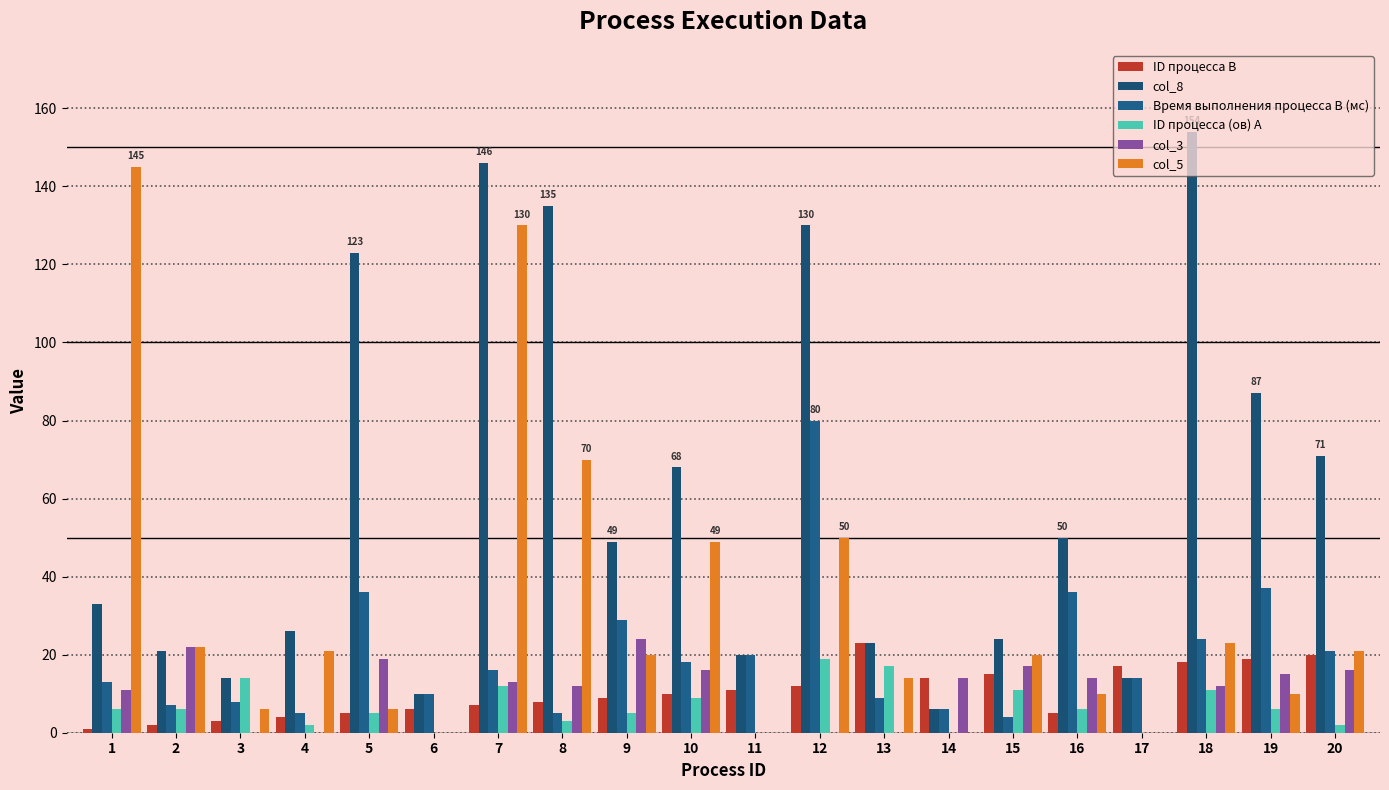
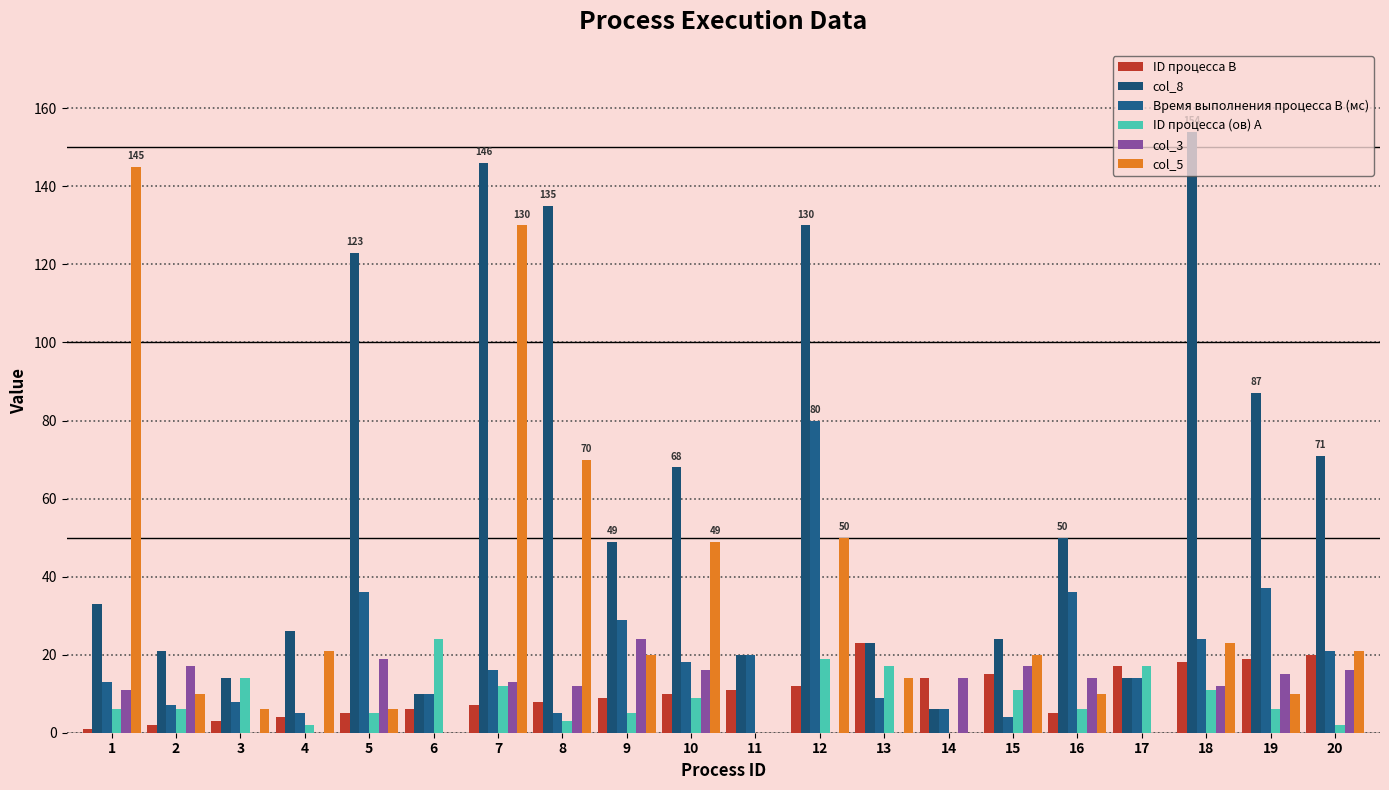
  {
    "ID процесса B": {
      "1": 1,
      "2": 2,
      "3": 3,
      "4": 4,
      "5": 5,
      "6": 6,
      "7": 7,
      "8": 8,
      "9": 9,
      "10": 10,
      "11": 11,
      "12": 12,
      "13": 23,
      "14": 14,
      "15": 15,
      "16": 5,
      "17": 17,
      "18": 18,
      "19": 19,
      "20": 20
    },
    "ID процесса (ов) A": {
      "1": 6,
      "2": 6,
      "3": 14,
      "4": 2,
      "5": 5,
-     "6": 0,
+     "6": 24,
      "7": 12,
      "8": 3,
      "9": 5,
      "10": 9,
      "11": 0,
      "12": 19,
      "13": 17,
      "14": 0,
      "15": 11,
      "16": 6,
-     "17": 0,
+     "17": 17,
      "18": 11,
      "19": 6,
      "20": 2
    },
    "col_3": {
      "1": 11,
-     "2": 22,
+     "2": 17,
      "3": 0,
      "4": 0,
      "5": 19,
      "6": 0,
      "7": 13,
      "8": 12,
      "9": 24,
      "10": 16,
      "11": 0,
      "12": 0,
      "13": 0,
      "14": 14,
      "15": 17,
      "16": 14,
      "17": 0,
      "18": 12,
      "19": 15,
      "20": 16
    },
    "col_5": {
-     "2": 22,
+     "2": 10,
      "3": 6,
      "4": 21,
      "5": 6,
      "6": 0,
      "9": 20,
      "11": 0,
      "13": 14,
      "14": 0,
      "15": 20,
      "16": 10,
      "17": 0,
      "18": 23,
      "19": 10,
      "20": 21
    }
  }
